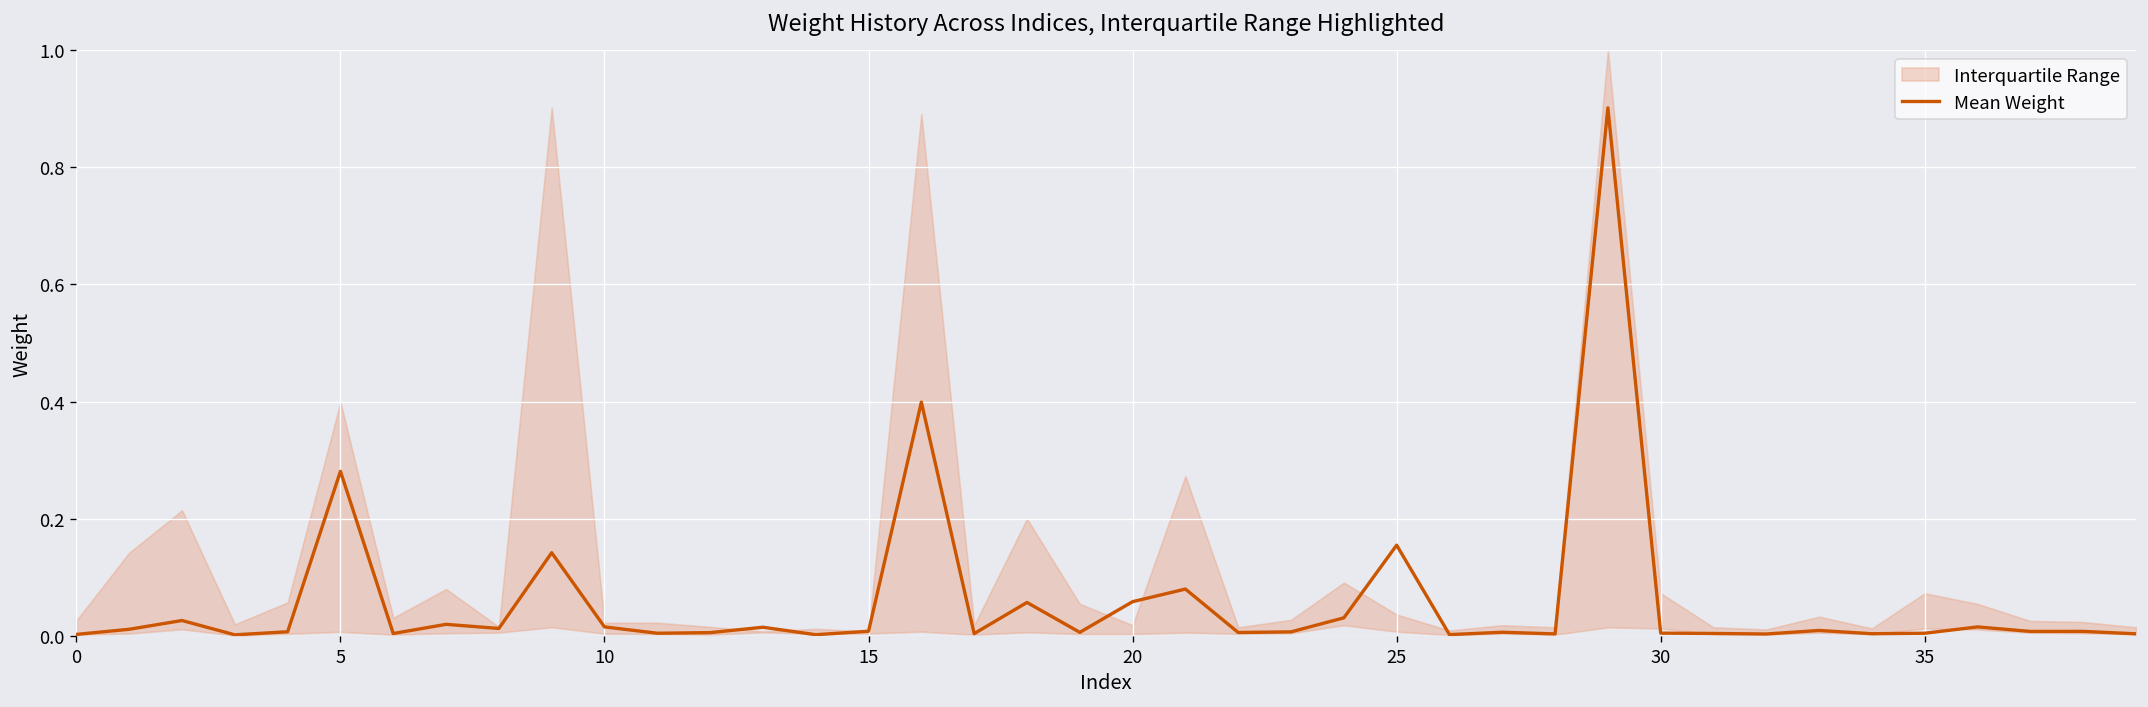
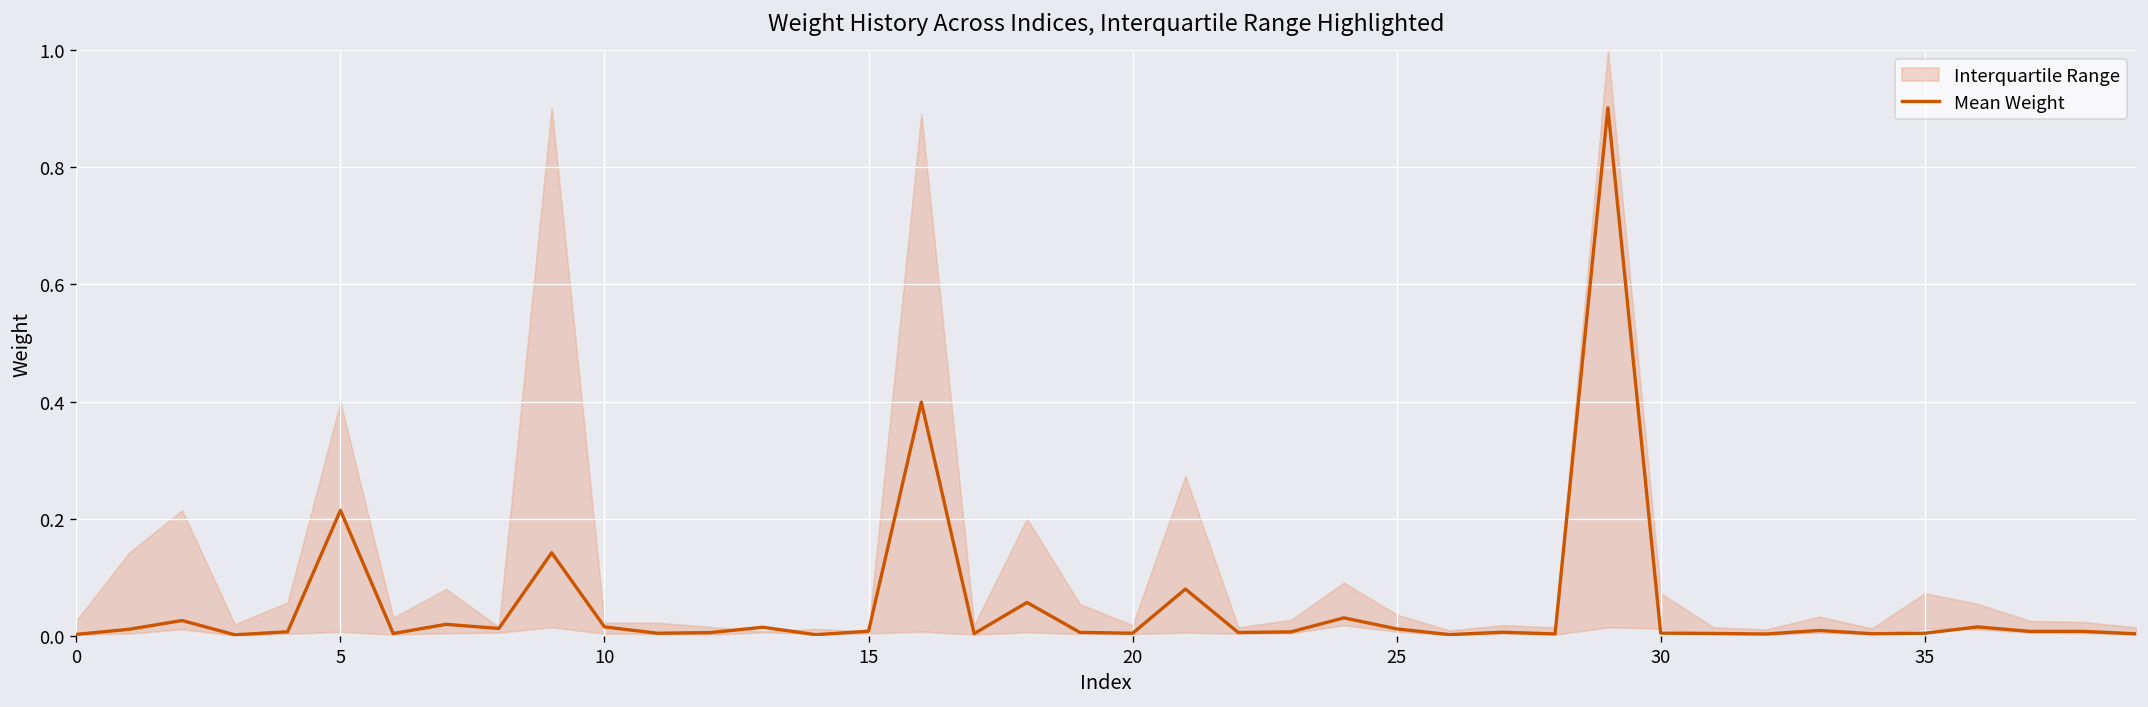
  {
    "Mean Weight": {
      "0": 0.00,
-     "5": 0.28,
+     "5": 0.21,
      "10": 0.02,
-     "20": 0.06,
-     "25": 0.15,
+     "20": 0.00,
+     "25": 0.01,
      "30": 0.00,
      "35": 0.00
    }
  }
